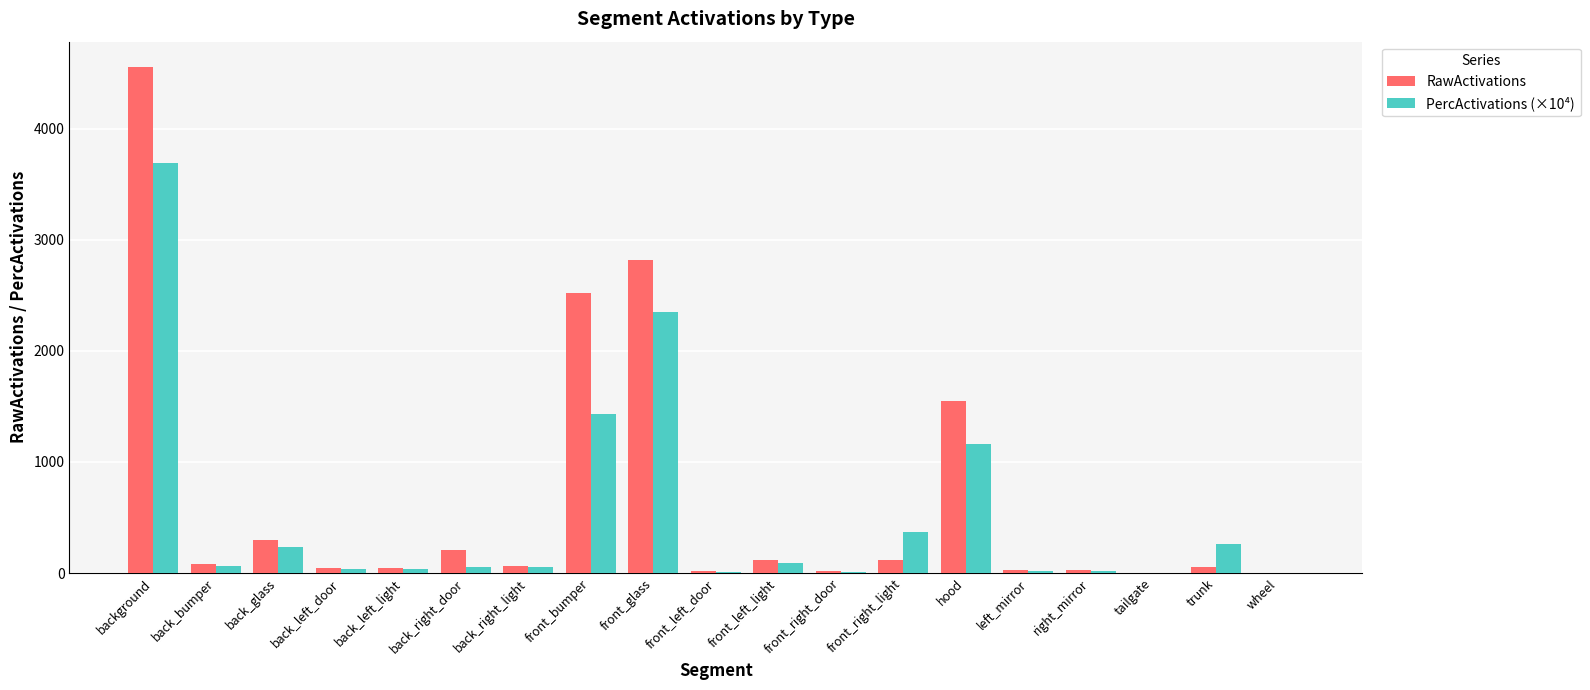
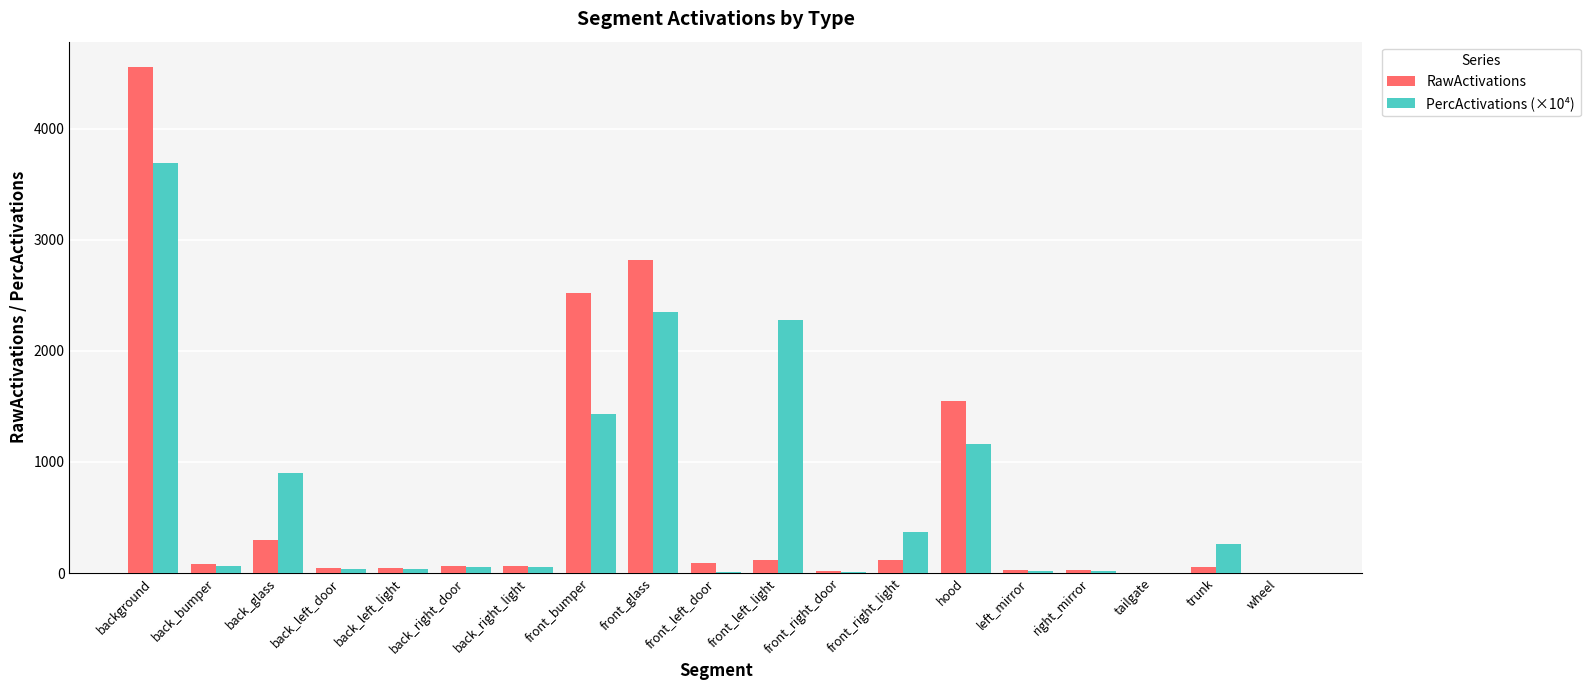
  {
    "RawActivations": {
      "background": 4560,
      "back_bumper": 80,
      "back_glass": 300,
      "back_left_door": 50,
      "back_left_light": 50,
-     "back_right_door": 210,
+     "back_right_door": 70,
      "back_right_light": 70,
      "front_bumper": 2520,
      "front_glass": 2820,
-     "front_left_door": 20,
+     "front_left_door": 90,
      "front_left_light": 120,
      "front_right_light": 120,
      "hood": 1550,
      "left_mirror": 30,
      "right_mirror": 20,
      "trunk": 50
    },
    "PercActivations (×10⁴)": {
      "background": 3690,
      "back_bumper": 60,
-     "back_glass": 240,
+     "back_glass": 900,
      "back_left_door": 40,
      "back_left_light": 40,
      "back_right_door": 50,
      "back_right_light": 50,
      "front_bumper": 1430,
      "front_glass": 2350,
-     "front_left_light": 90,
+     "front_left_light": 2280,
      "front_right_light": 370,
      "hood": 1160,
      "trunk": 260
    }
  }
